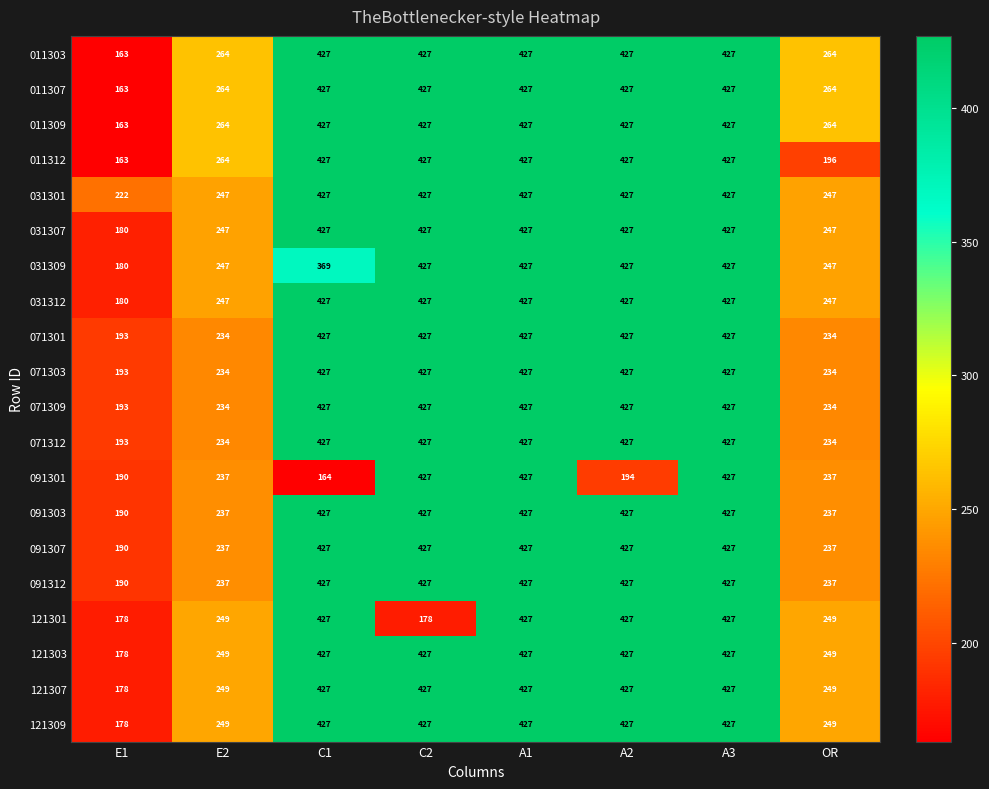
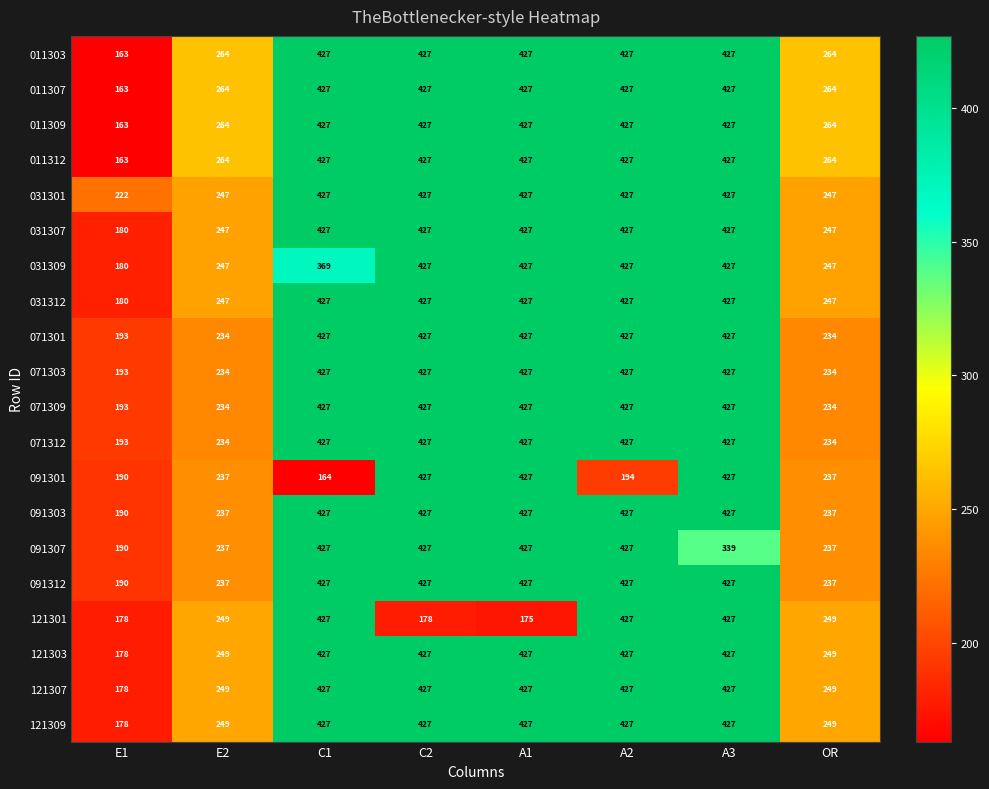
  {
    "011303": {
      "E1": 163,
      "E2": 264,
      "C1": 427,
      "C2": 427,
      "A1": 427,
      "A2": 427,
      "A3": 427,
      "OR": 264
    },
    "011307": {
      "E1": 163,
      "E2": 264,
      "C1": 427,
      "C2": 427,
      "A1": 427,
      "A2": 427,
      "A3": 427,
      "OR": 264
    },
    "011309": {
      "E1": 163,
      "E2": 264,
      "C1": 427,
      "C2": 427,
      "A1": 427,
      "A2": 427,
      "A3": 427,
      "OR": 264
    },
    "011312": {
      "E1": 163,
      "E2": 264,
      "C1": 427,
      "C2": 427,
      "A1": 427,
      "A2": 427,
      "A3": 427,
-     "OR": 196
+     "OR": 264
    },
    "031301": {
      "E1": 222,
      "E2": 247,
      "C1": 427,
      "C2": 427,
      "A1": 427,
      "A2": 427,
      "A3": 427,
      "OR": 247
    },
    "031307": {
      "E1": 180,
      "E2": 247,
      "C1": 427,
      "C2": 427,
      "A1": 427,
      "A2": 427,
      "A3": 427,
      "OR": 247
    },
    "031309": {
      "E1": 180,
      "E2": 247,
      "C1": 369,
      "C2": 427,
      "A1": 427,
      "A2": 427,
      "A3": 427,
      "OR": 247
    },
    "031312": {
      "E1": 180,
      "E2": 247,
      "C1": 427,
      "C2": 427,
      "A1": 427,
      "A2": 427,
      "A3": 427,
      "OR": 247
    },
    "071301": {
      "E1": 193,
      "E2": 234,
      "C1": 427,
      "C2": 427,
      "A1": 427,
      "A2": 427,
      "A3": 427,
      "OR": 234
    },
    "071303": {
      "E1": 193,
      "E2": 234,
      "C1": 427,
      "C2": 427,
      "A1": 427,
      "A2": 427,
      "A3": 427,
      "OR": 234
    },
    "071309": {
      "E1": 193,
      "E2": 234,
      "C1": 427,
      "C2": 427,
      "A1": 427,
      "A2": 427,
      "A3": 427,
      "OR": 234
    },
    "071312": {
      "E1": 193,
      "E2": 234,
      "C1": 427,
      "C2": 427,
      "A1": 427,
      "A2": 427,
      "A3": 427,
      "OR": 234
    },
    "091301": {
      "E1": 190,
      "E2": 237,
      "C1": 164,
      "C2": 427,
      "A1": 427,
      "A2": 194,
      "A3": 427,
      "OR": 237
    },
    "091303": {
      "E1": 190,
      "E2": 237,
      "C1": 427,
      "C2": 427,
      "A1": 427,
      "A2": 427,
      "A3": 427,
      "OR": 237
    },
    "091307": {
      "E1": 190,
      "E2": 237,
      "C1": 427,
      "C2": 427,
      "A1": 427,
      "A2": 427,
-     "A3": 427,
+     "A3": 339,
      "OR": 237
    },
    "091312": {
      "E1": 190,
      "E2": 237,
      "C1": 427,
      "C2": 427,
      "A1": 427,
      "A2": 427,
      "A3": 427,
      "OR": 237
    },
    "121301": {
      "E1": 178,
      "E2": 249,
      "C1": 427,
      "C2": 178,
-     "A1": 427,
+     "A1": 175,
      "A2": 427,
      "A3": 427,
      "OR": 249
    },
    "121303": {
      "E1": 178,
      "E2": 249,
      "C1": 427,
      "C2": 427,
      "A1": 427,
      "A2": 427,
      "A3": 427,
      "OR": 249
    },
    "121307": {
      "E1": 178,
      "E2": 249,
      "C1": 427,
      "C2": 427,
      "A1": 427,
      "A2": 427,
      "A3": 427,
      "OR": 249
    },
    "121309": {
      "E1": 178,
      "E2": 249,
      "C1": 427,
      "C2": 427,
      "A1": 427,
      "A2": 427,
      "A3": 427,
      "OR": 249
    }
  }
